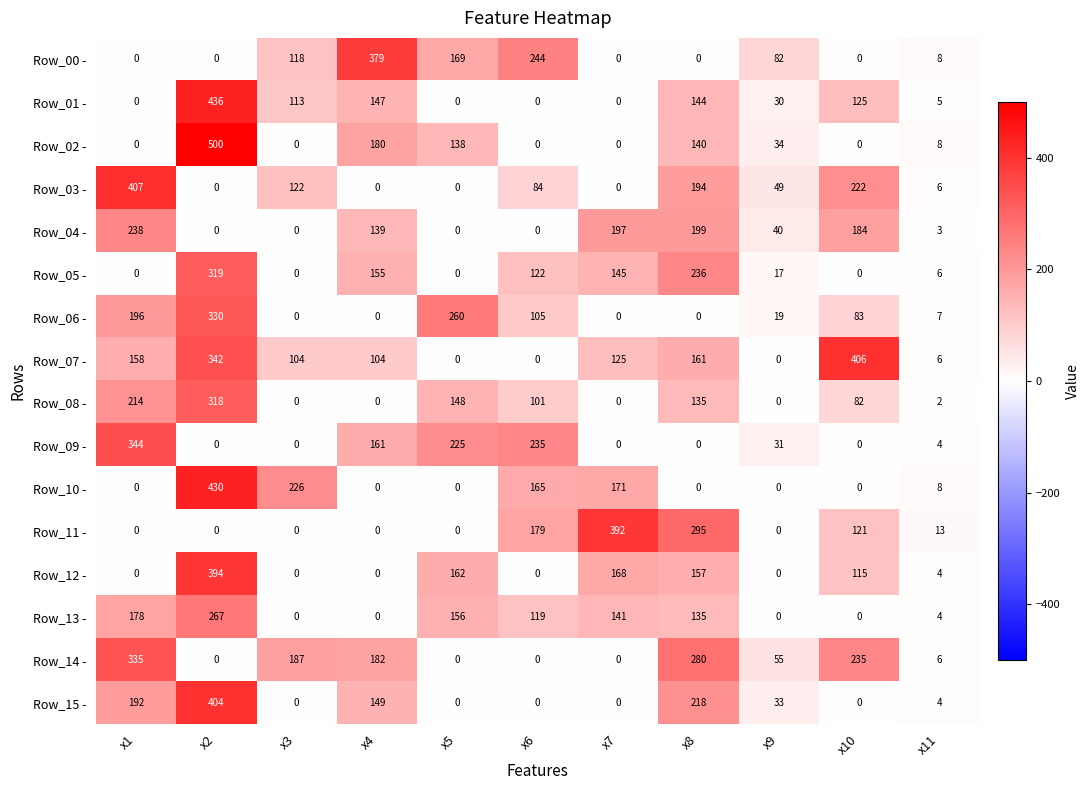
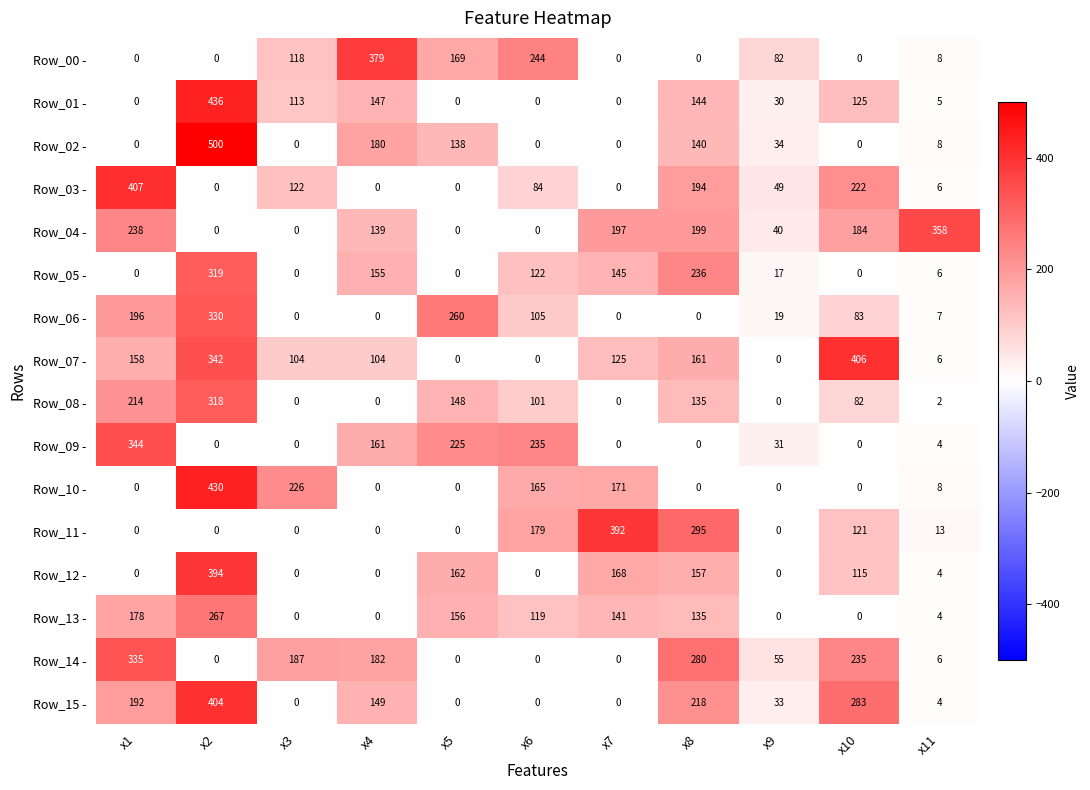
  {
    "Row_00 -": {
      "x1": 0,
      "x2": 0,
      "x3": 118,
      "x4": 379,
      "x5": 169,
      "x6": 244,
      "x7": 0,
      "x8": 0,
      "x9": 82,
      "x10": 0,
      "x11": 8
    },
    "Row_01 -": {
      "x1": 0,
      "x2": 436,
      "x3": 113,
      "x4": 147,
      "x5": 0,
      "x6": 0,
      "x7": 0,
      "x8": 144,
      "x9": 30,
      "x10": 125,
      "x11": 5
    },
    "Row_02 -": {
      "x1": 0,
      "x2": 500,
      "x3": 0,
      "x4": 180,
      "x5": 138,
      "x6": 0,
      "x7": 0,
      "x8": 140,
      "x9": 34,
      "x10": 0,
      "x11": 8
    },
    "Row_03 -": {
      "x1": 407,
      "x2": 0,
      "x3": 122,
      "x4": 0,
      "x5": 0,
      "x6": 84,
      "x7": 0,
      "x8": 194,
      "x9": 49,
      "x10": 222,
      "x11": 6
    },
    "Row_04 -": {
      "x1": 238,
      "x2": 0,
      "x3": 0,
      "x4": 139,
      "x5": 0,
      "x6": 0,
      "x7": 197,
      "x8": 199,
      "x9": 40,
      "x10": 184,
-     "x11": 3
+     "x11": 358
    },
    "Row_05 -": {
      "x1": 0,
      "x2": 319,
      "x3": 0,
      "x4": 155,
      "x5": 0,
      "x6": 122,
      "x7": 145,
      "x8": 236,
      "x9": 17,
      "x10": 0,
      "x11": 6
    },
    "Row_06 -": {
      "x1": 196,
      "x2": 330,
      "x3": 0,
      "x4": 0,
      "x5": 260,
      "x6": 105,
      "x7": 0,
      "x8": 0,
      "x9": 19,
      "x10": 83,
      "x11": 7
    },
    "Row_07 -": {
      "x1": 158,
      "x2": 342,
      "x3": 104,
      "x4": 104,
      "x5": 0,
      "x6": 0,
      "x7": 125,
      "x8": 161,
      "x9": 0,
      "x10": 406,
      "x11": 6
    },
    "Row_08 -": {
      "x1": 214,
      "x2": 318,
      "x3": 0,
      "x4": 0,
      "x5": 148,
      "x6": 101,
      "x7": 0,
      "x8": 135,
      "x9": 0,
      "x10": 82,
      "x11": 2
    },
    "Row_09 -": {
      "x1": 344,
      "x2": 0,
      "x3": 0,
      "x4": 161,
      "x5": 225,
      "x6": 235,
      "x7": 0,
      "x8": 0,
      "x9": 31,
      "x10": 0,
      "x11": 4
    },
    "Row_10 -": {
      "x1": 0,
      "x2": 430,
      "x3": 226,
      "x4": 0,
      "x5": 0,
      "x6": 165,
      "x7": 171,
      "x8": 0,
      "x9": 0,
      "x10": 0,
      "x11": 8
    },
    "Row_11 -": {
      "x1": 0,
      "x2": 0,
      "x3": 0,
      "x4": 0,
      "x5": 0,
      "x6": 179,
      "x7": 392,
      "x8": 295,
      "x9": 0,
      "x10": 121,
      "x11": 13
    },
    "Row_12 -": {
      "x1": 0,
      "x2": 394,
      "x3": 0,
      "x4": 0,
      "x5": 162,
      "x6": 0,
      "x7": 168,
      "x8": 157,
      "x9": 0,
      "x10": 115,
      "x11": 4
    },
    "Row_13 -": {
      "x1": 178,
      "x2": 267,
      "x3": 0,
      "x4": 0,
      "x5": 156,
      "x6": 119,
      "x7": 141,
      "x8": 135,
      "x9": 0,
      "x10": 0,
      "x11": 4
    },
    "Row_14 -": {
      "x1": 335,
      "x2": 0,
      "x3": 187,
      "x4": 182,
      "x5": 0,
      "x6": 0,
      "x7": 0,
      "x8": 280,
      "x9": 55,
      "x10": 235,
      "x11": 6
    },
    "Row_15 -": {
      "x1": 192,
      "x2": 404,
      "x3": 0,
      "x4": 149,
      "x5": 0,
      "x6": 0,
      "x7": 0,
      "x8": 218,
      "x9": 33,
-     "x10": 0,
+     "x10": 283,
      "x11": 4
    }
  }
